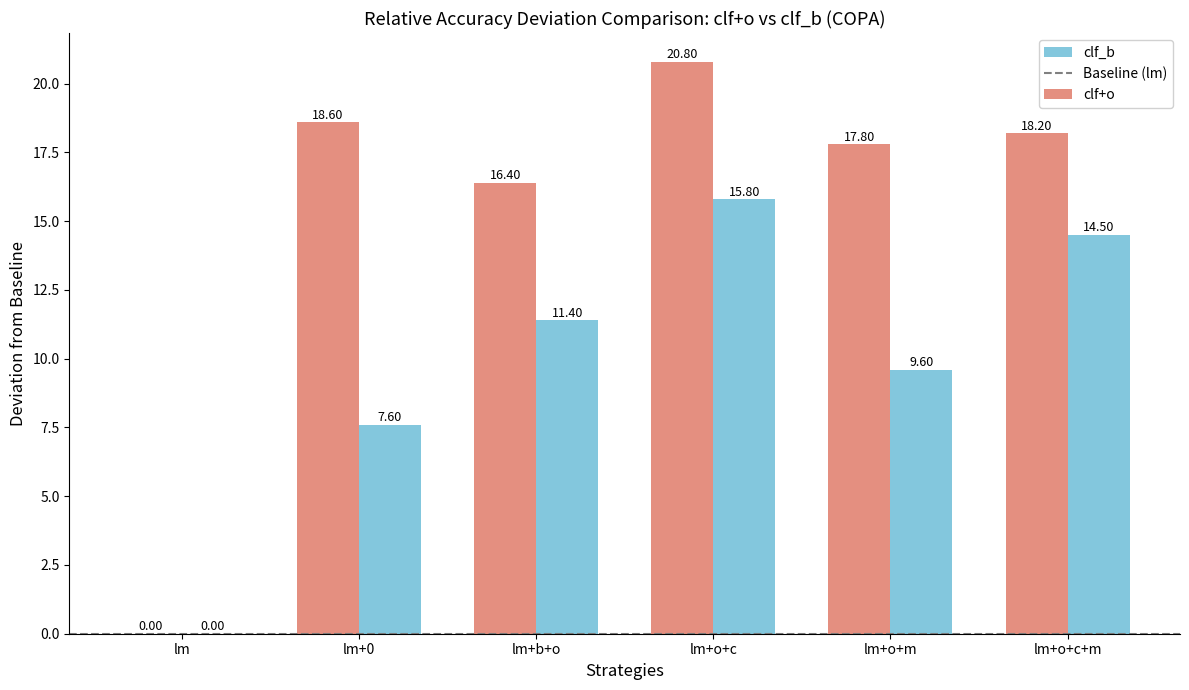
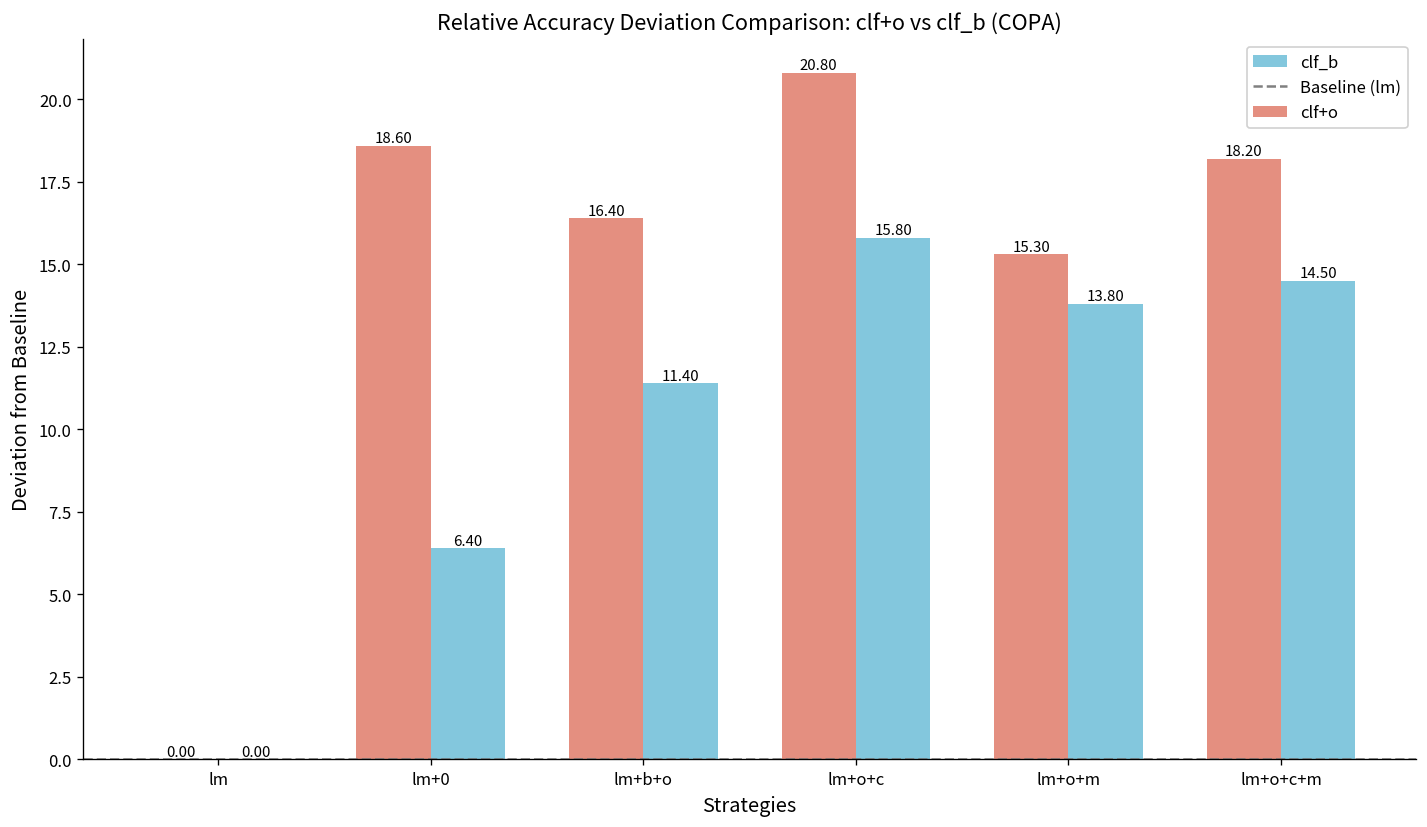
  {
    "clf+o": {
      "lm": 0.00,
      "lm+0": 18.60,
      "lm+b+o": 16.40,
      "lm+o+c": 20.80,
-     "lm+o+m": 17.80,
+     "lm+o+m": 15.30,
      "lm+o+c+m": 18.20
    },
    "clf_b": {
      "lm": 0.00,
-     "lm+0": 7.60,
+     "lm+0": 6.40,
      "lm+b+o": 11.40,
      "lm+o+c": 15.80,
-     "lm+o+m": 9.60,
+     "lm+o+m": 13.80,
      "lm+o+c+m": 14.50
    }
  }
